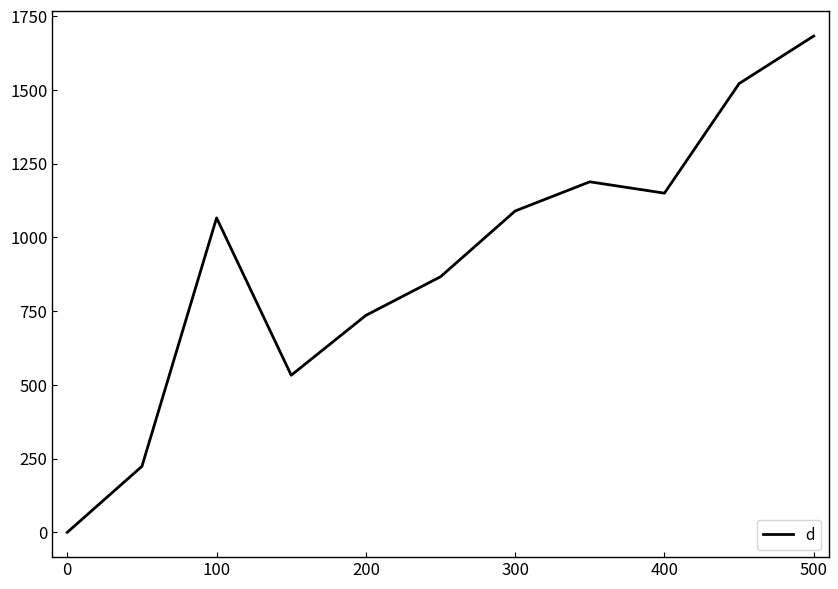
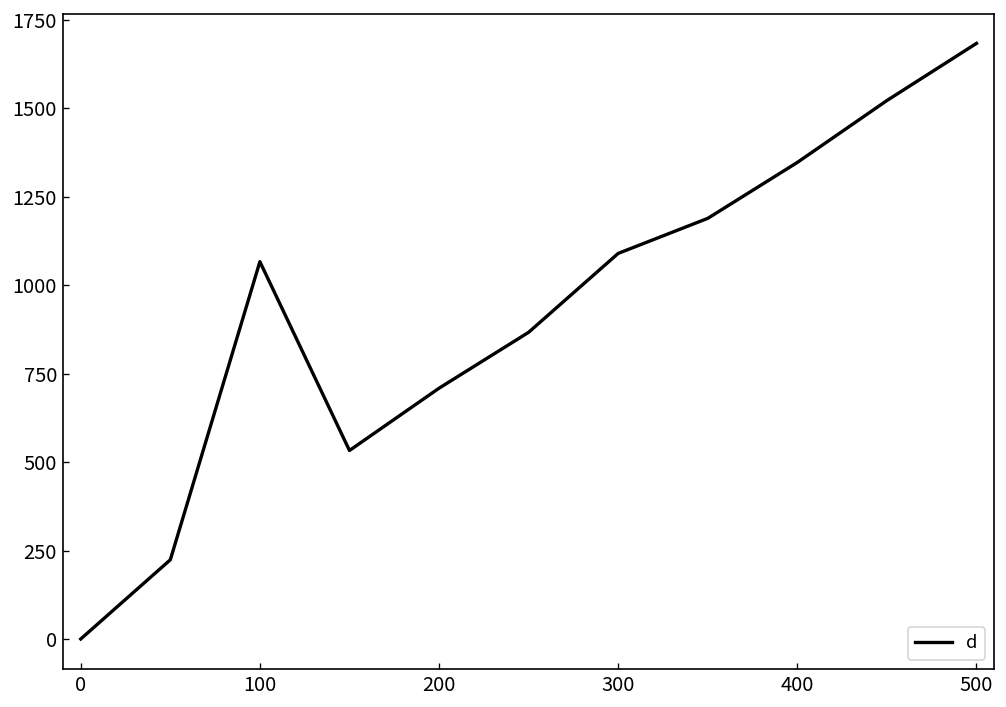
  {
    "0": 0,
    "100": 1070,
-   "200": 740,
+   "200": 710,
    "300": 1090,
-   "400": 1150,
+   "400": 1350,
    "500": 1680
  }
